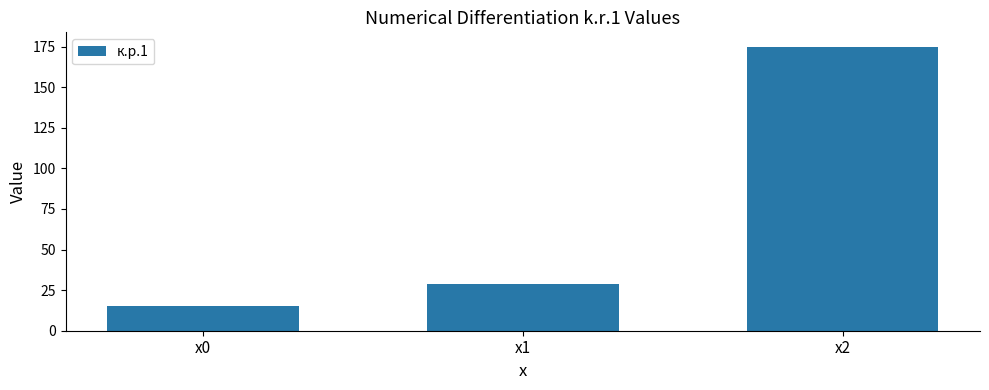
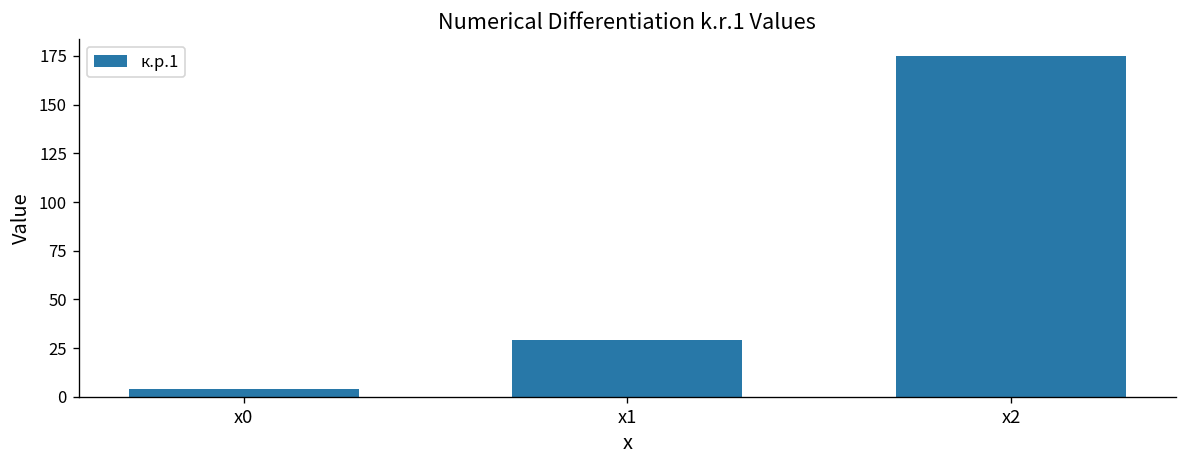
  {
-   "x0": 15,
+   "x0": 4,
    "x1": 29,
    "x2": 175
  }
